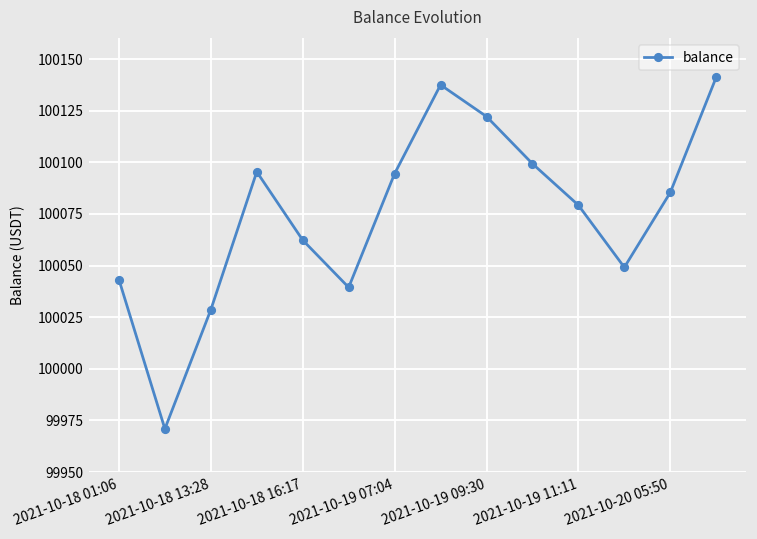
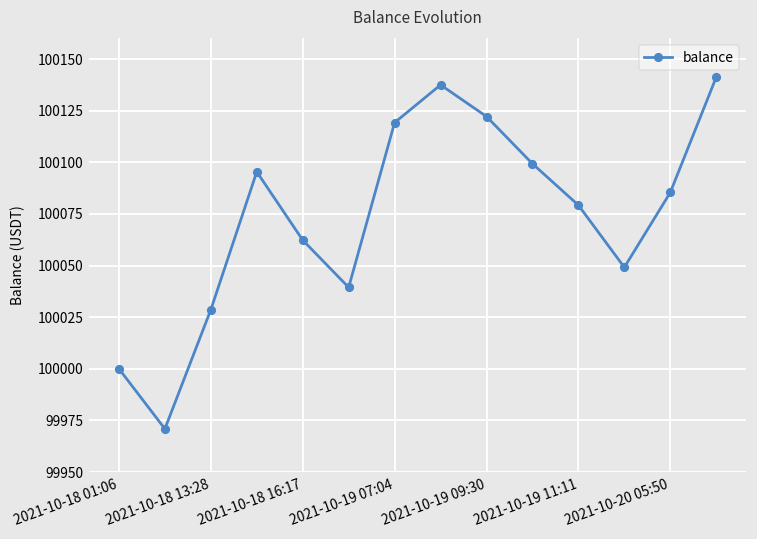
  {
-   "2021-10-18 01:06": 100043,
+   "2021-10-18 01:06": 100000,
    "2021-10-18 13:28": 100029,
    "2021-10-18 16:17": 100062,
-   "2021-10-19 07:04": 100095,
+   "2021-10-19 07:04": 100119,
    "2021-10-19 09:30": 100122,
    "2021-10-19 11:11": 100079,
    "2021-10-20 05:50": 100085
  }
